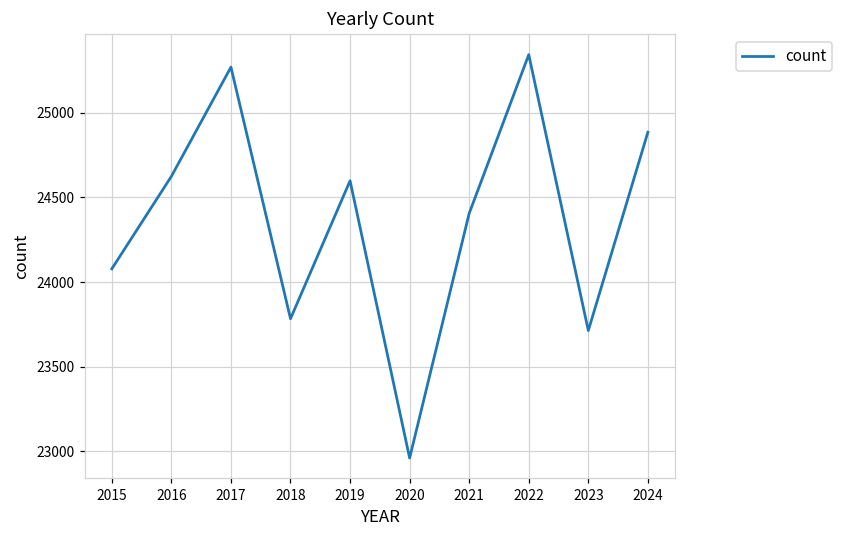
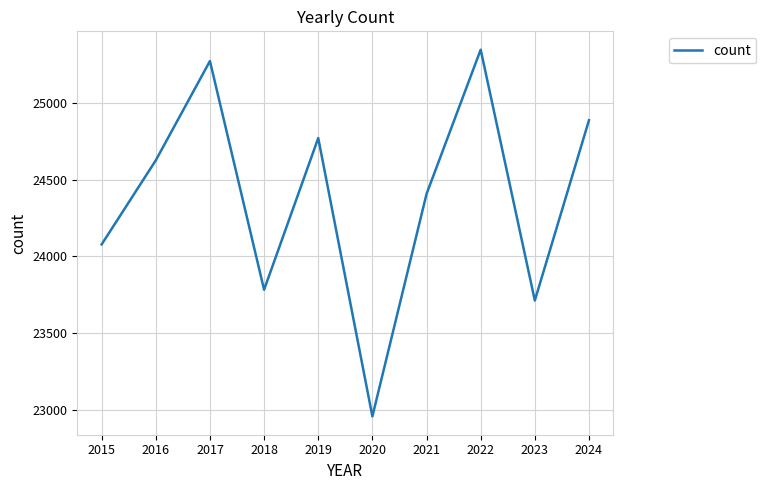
  {
    "2015": 24080,
    "2016": 24630,
    "2017": 25270,
    "2018": 23780,
-   "2019": 24600,
+   "2019": 24770,
    "2020": 22960,
    "2021": 24410,
    "2022": 25350,
    "2023": 23710,
    "2024": 24890
  }
